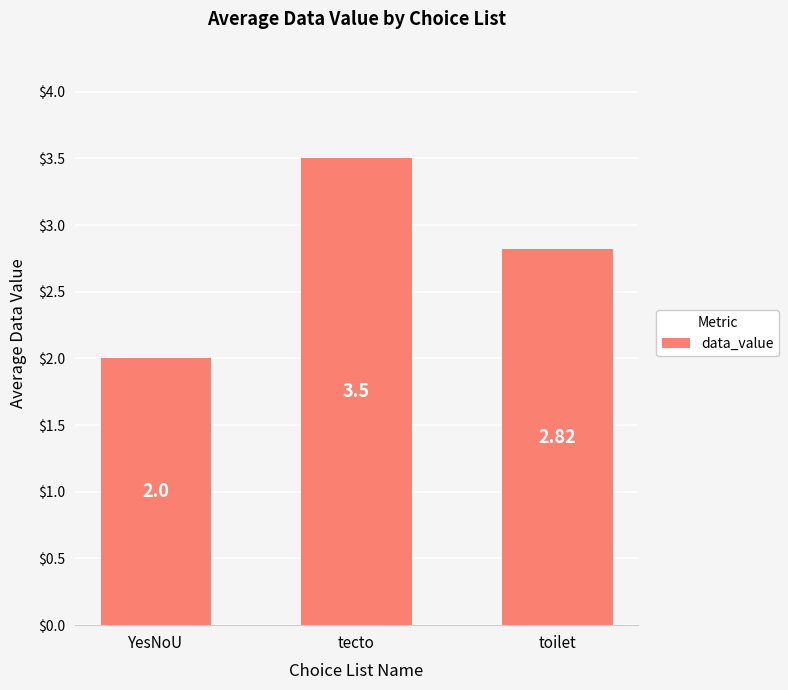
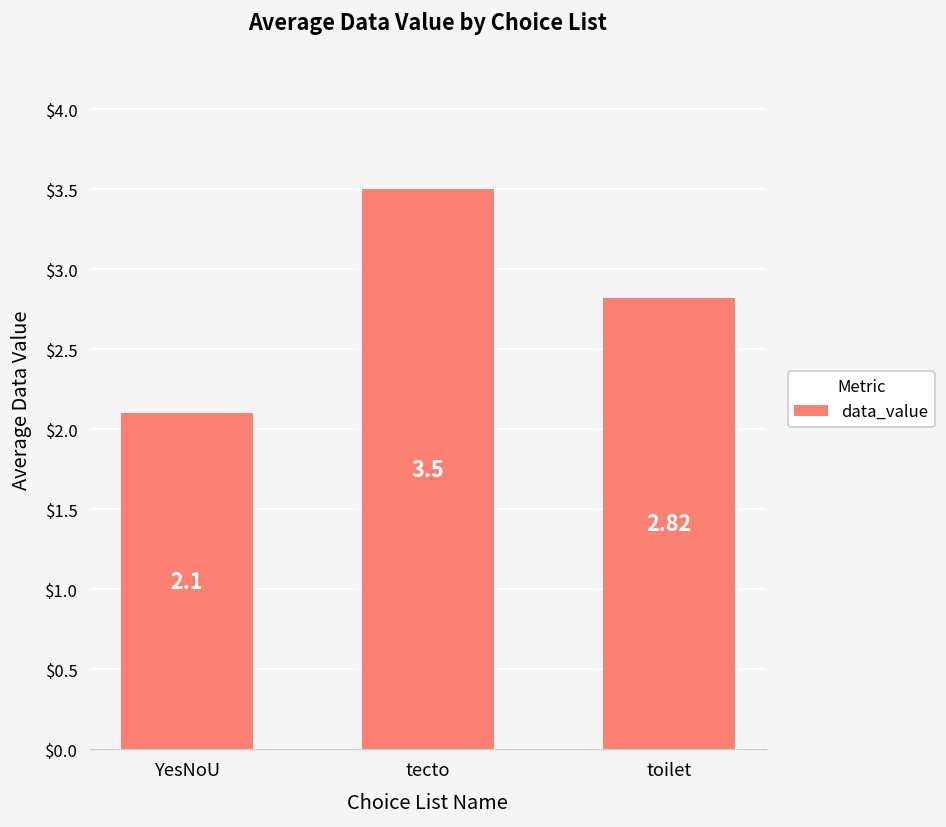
  {
-   "YesNoU": 2.0,
+   "YesNoU": 2.1,
    "tecto": 3.5,
    "toilet": 2.82
  }
